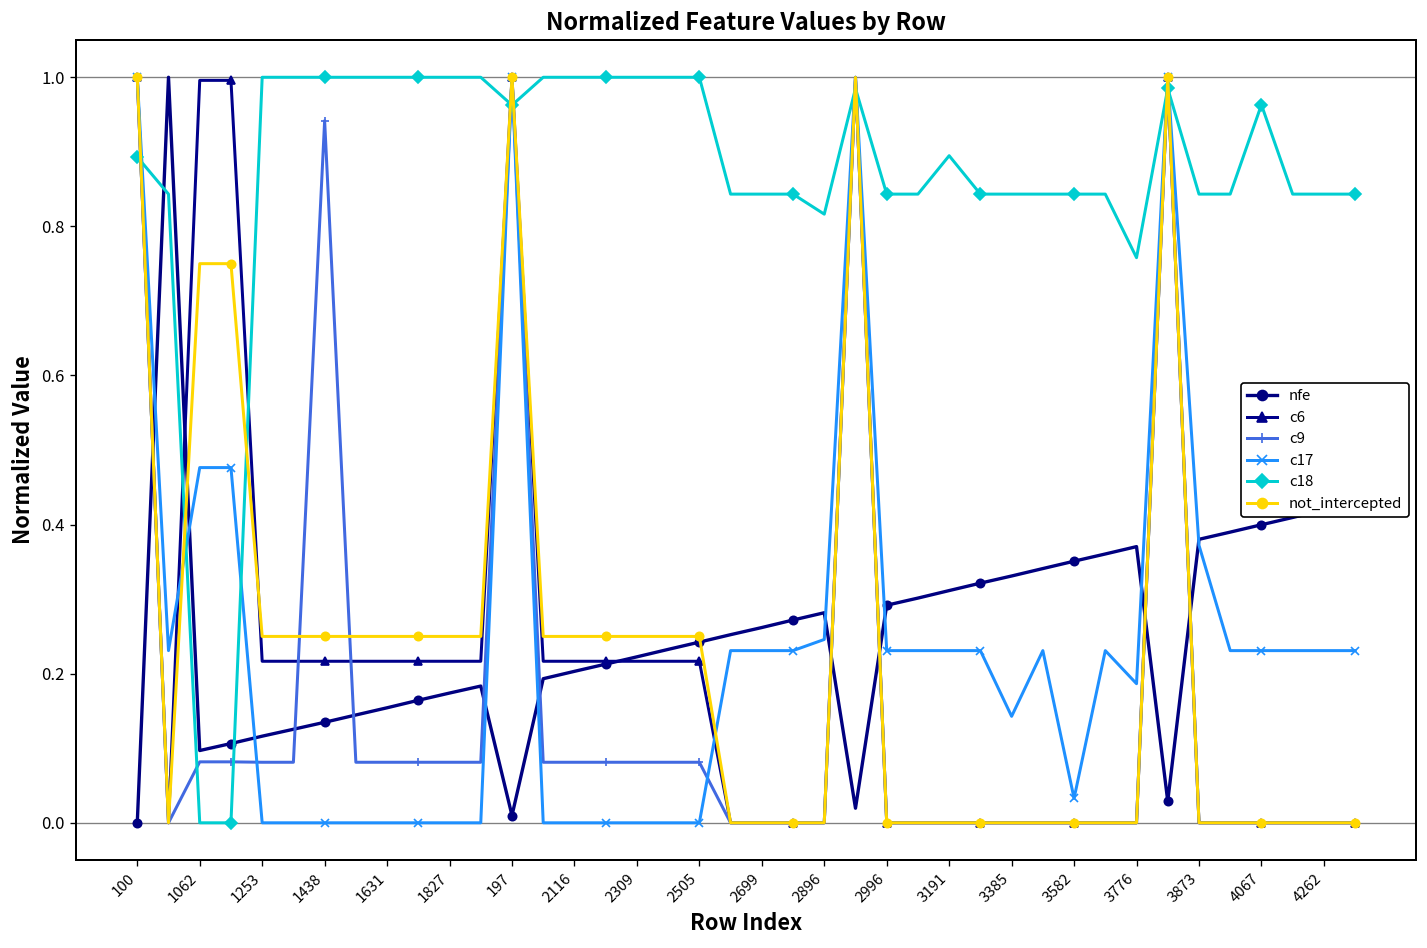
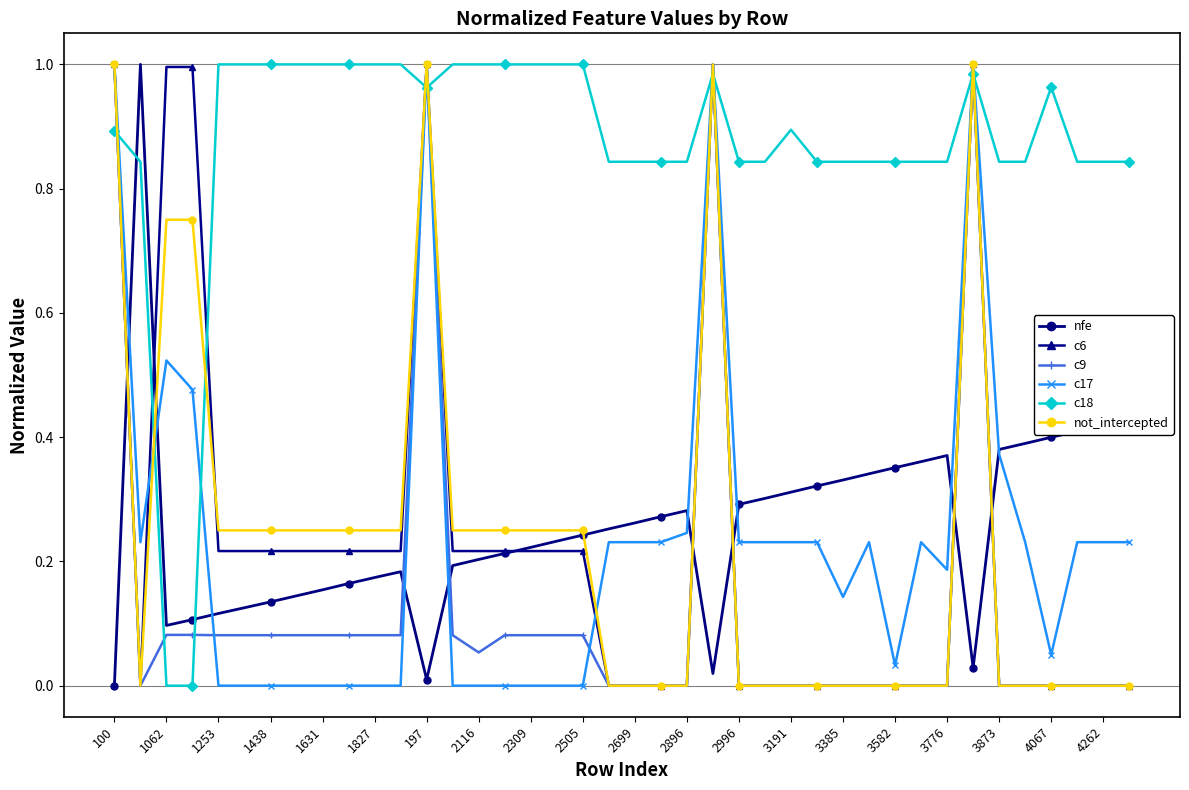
  {
    "c9": {
      "1062": 0.08,
      "1253": 0.08,
-     "1438": 0.94,
+     "1438": 0.08,
      "1631": 0.08,
      "1827": 0.08,
-     "2116": 0.08,
+     "2116": 0.05,
      "2309": 0.08,
      "2505": 0.08
    },
    "c17": {
-     "1062": 0.48,
+     "1062": 0.52,
      "1253": 0.00,
      "1438": 0.00,
      "1631": 0.00,
      "1827": 0.00,
      "2116": 0.00,
      "2309": 0.00,
      "2505": 0.00,
      "2699": 0.23,
      "2896": 0.25,
      "2996": 0.23,
      "3191": 0.23,
      "3385": 0.14,
      "3582": 0.03,
      "3776": 0.19,
      "3873": 0.37,
-     "4067": 0.23,
+     "4067": 0.05,
      "4262": 0.23
    },
    "c18": {
      "100": 0.89,
      "1062": 0.00,
      "1253": 1.00,
      "1438": 1.00,
      "1631": 1.00,
      "1827": 1.00,
      "197": 0.96,
      "2116": 1.00,
      "2309": 1.00,
      "2505": 1.00,
      "2699": 0.84,
-     "2896": 0.82,
+     "2896": 0.84,
      "2996": 0.84,
      "3191": 0.89,
      "3385": 0.84,
      "3582": 0.84,
-     "3776": 0.76,
+     "3776": 0.84,
      "3873": 0.84,
      "4067": 0.96,
      "4262": 0.84
    },
    "not_intercepted": {
      "1062": 0.75,
      "1253": 0.25,
      "1438": 0.25,
      "1631": 0.25,
      "1827": 0.25,
      "2116": 0.25,
      "2309": 0.25,
      "2505": 0.25
    }
  }
